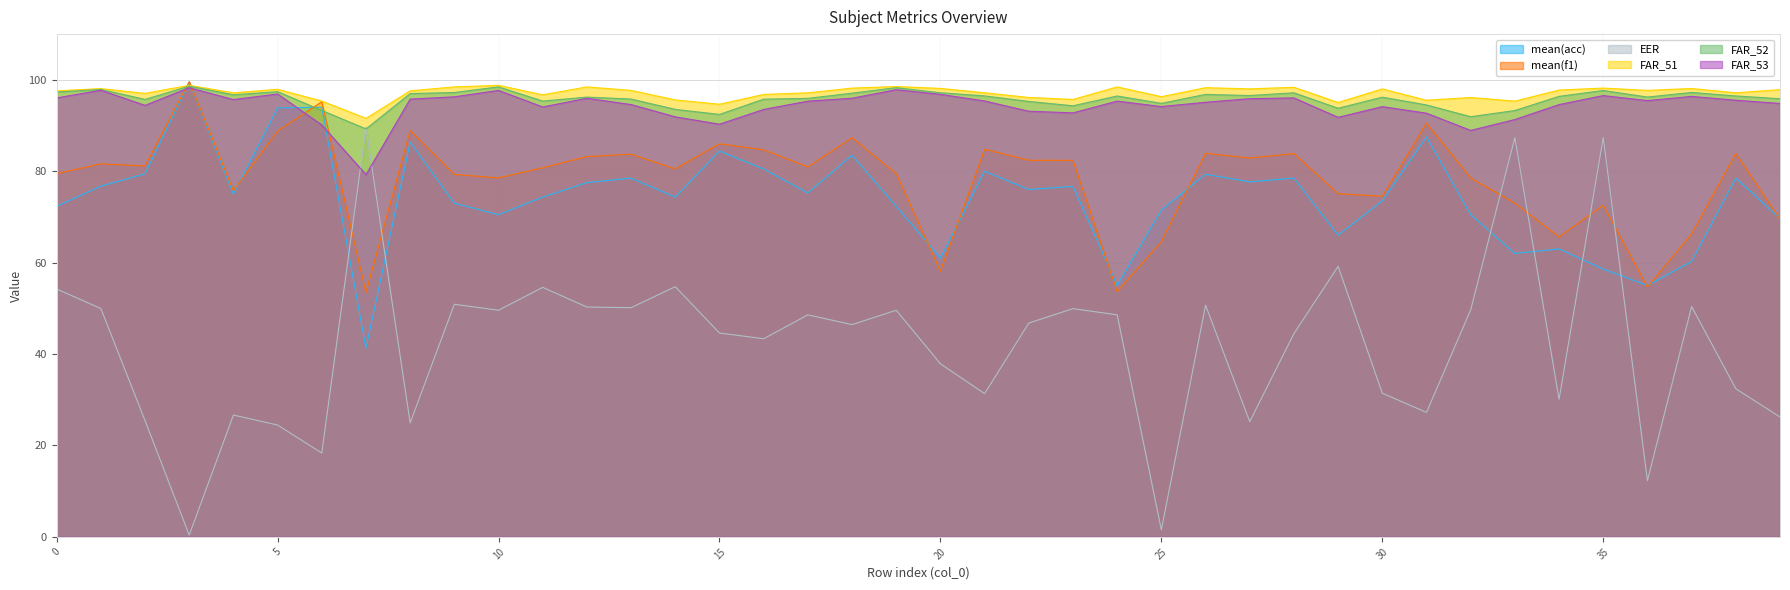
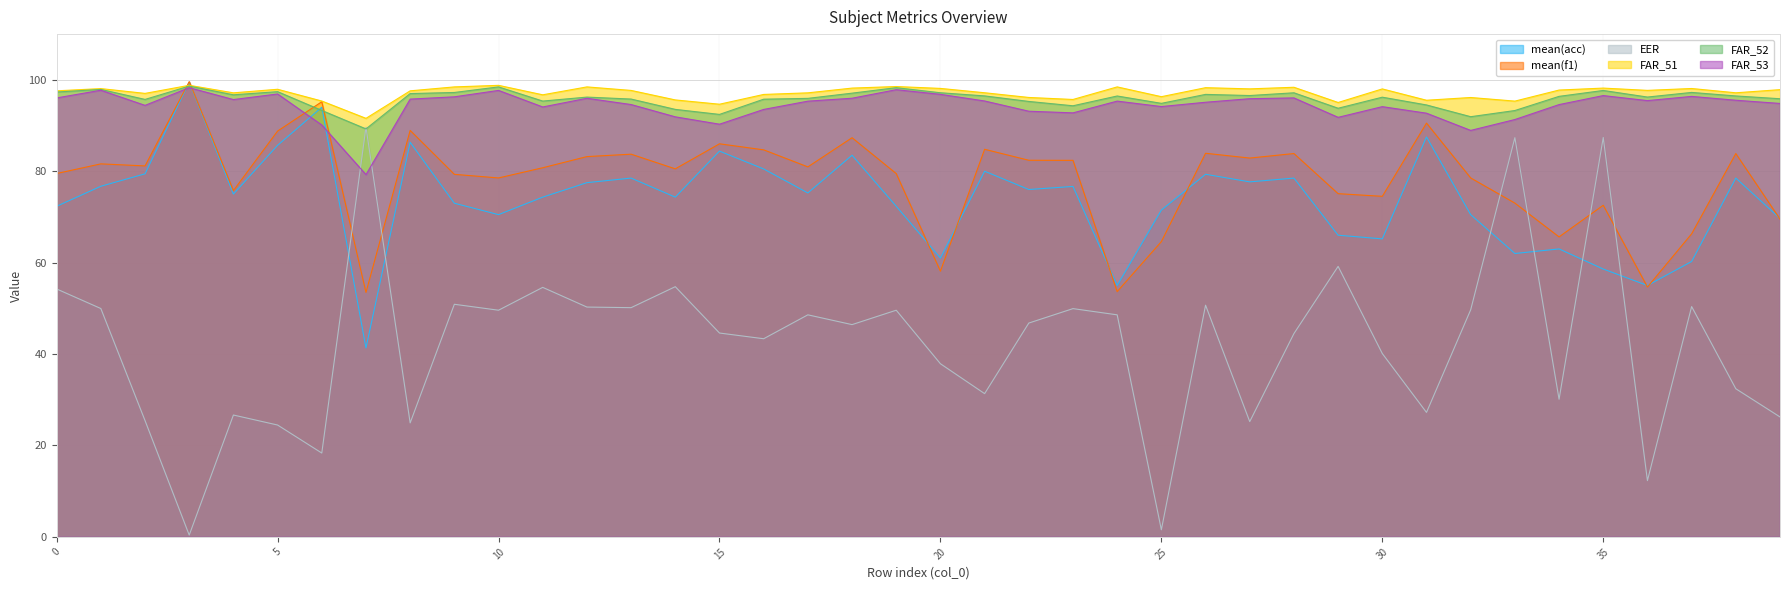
  {
    "mean(acc)": {
      "0": 72,
-     "5": 94,
+     "5": 86,
      "10": 71,
      "15": 84,
      "20": 61,
      "25": 72,
-     "30": 74,
+     "30": 65,
      "35": 59
    },
    "mean(f1)": {
      "0": 80,
      "5": 89,
      "10": 79,
      "15": 86,
      "20": 58,
      "25": 65,
      "30": 75,
      "35": 73
    },
    "EER": {
      "0": 54,
      "5": 24,
      "10": 50,
      "15": 45,
      "20": 38,
      "25": 2,
-     "30": 31,
+     "30": 40,
      "35": 87
    },
    "FAR_51": {
      "15": 95,
      "20": 98,
      "25": 96,
      "30": 98
    },
    "FAR_52": {
      "15": 92,
      "25": 95,
      "30": 96
    },
    "FAR_53": {
      "0": 96,
      "10": 98,
      "15": 90,
      "25": 94,
      "30": 94,
      "35": 97
    }
  }
